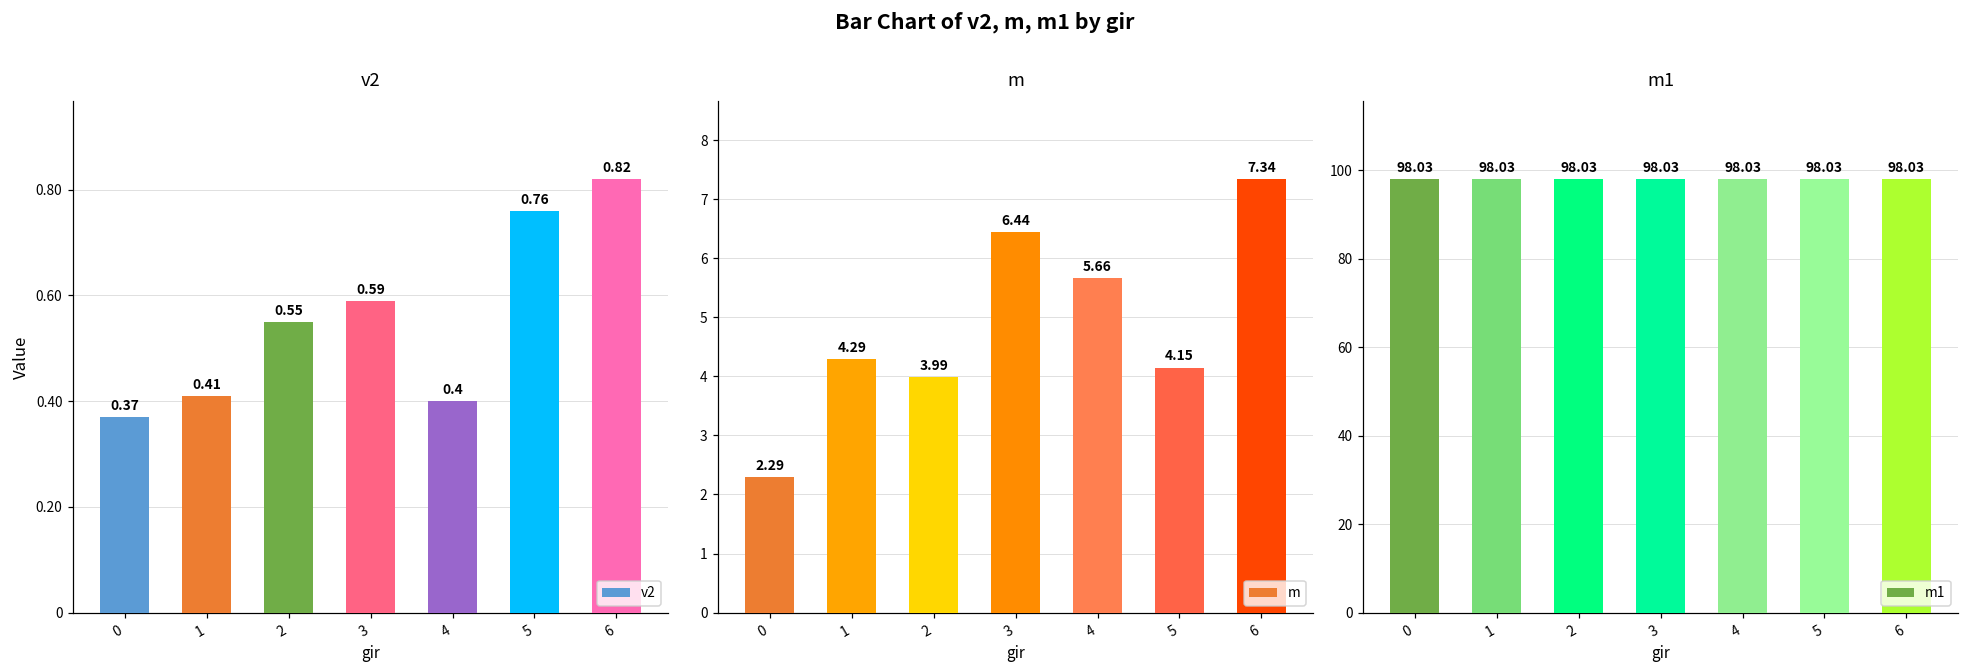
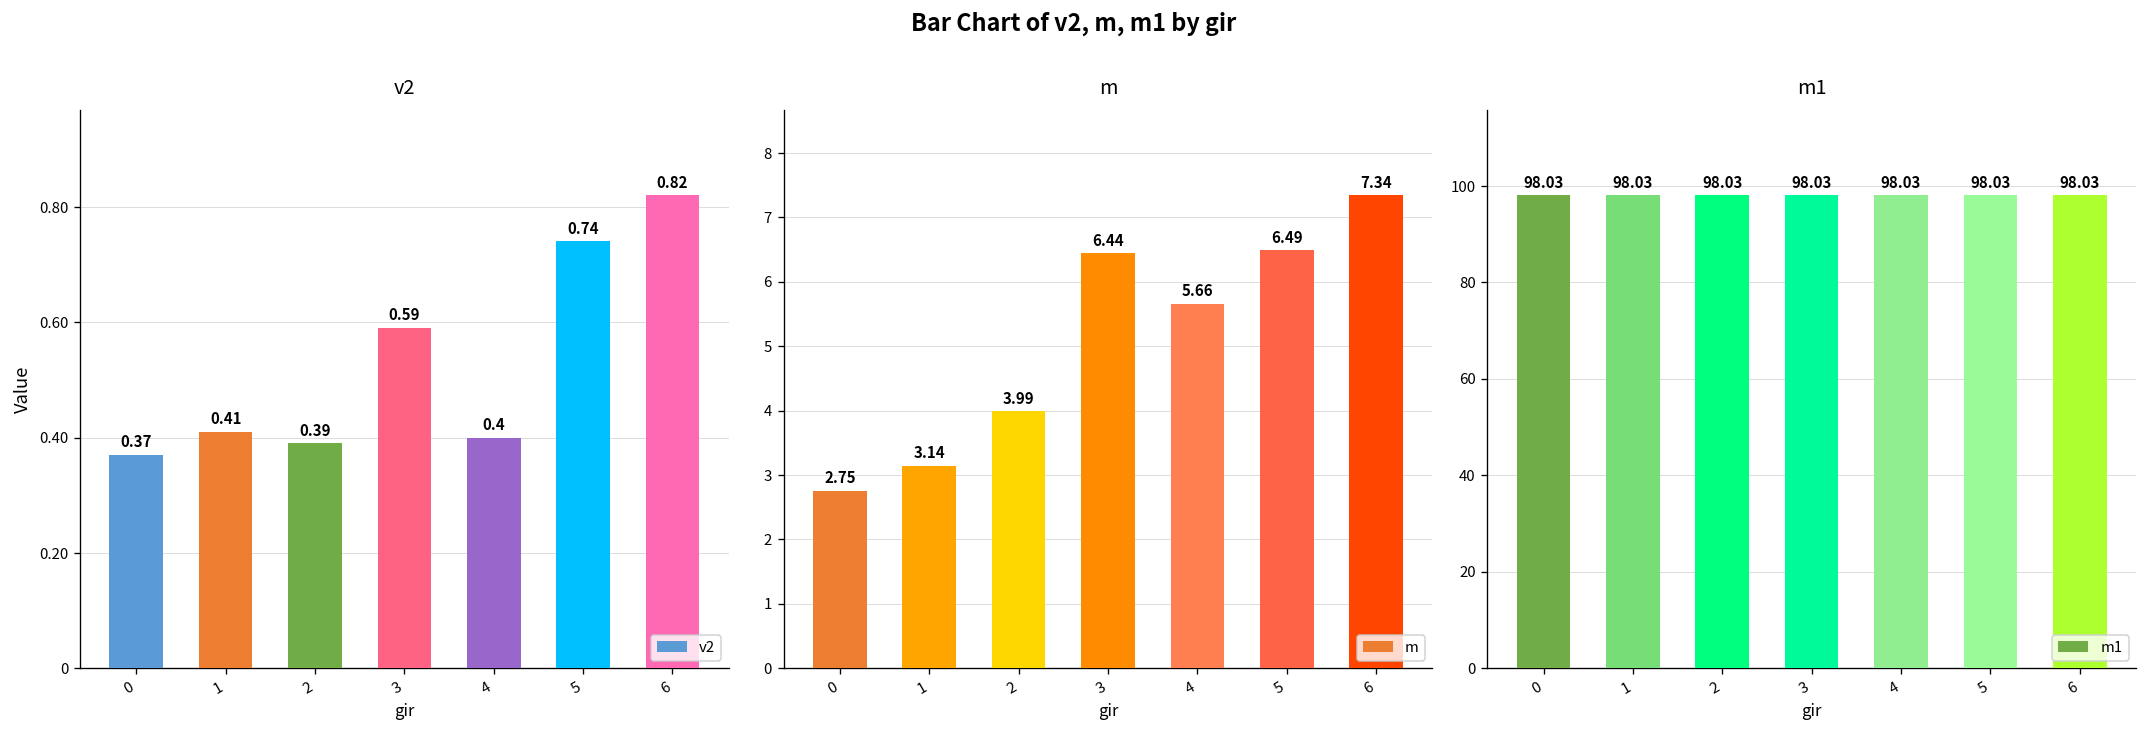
  {
    "v2": {
      "0": 0.37,
      "1": 0.41,
-     "2": 0.55,
+     "2": 0.39,
      "3": 0.59,
      "4": 0.4,
-     "5": 0.76,
+     "5": 0.74,
      "6": 0.82
    },
    "m": {
-     "0": 2.29,
-     "1": 4.29,
+     "0": 2.75,
+     "1": 3.14,
      "2": 3.99,
      "3": 6.44,
      "4": 5.66,
-     "5": 4.15,
+     "5": 6.49,
      "6": 7.34
    },
    "m1": {
      "0": 98.03,
      "1": 98.03,
      "2": 98.03,
      "3": 98.03,
      "4": 98.03,
      "5": 98.03,
      "6": 98.03
    }
  }
